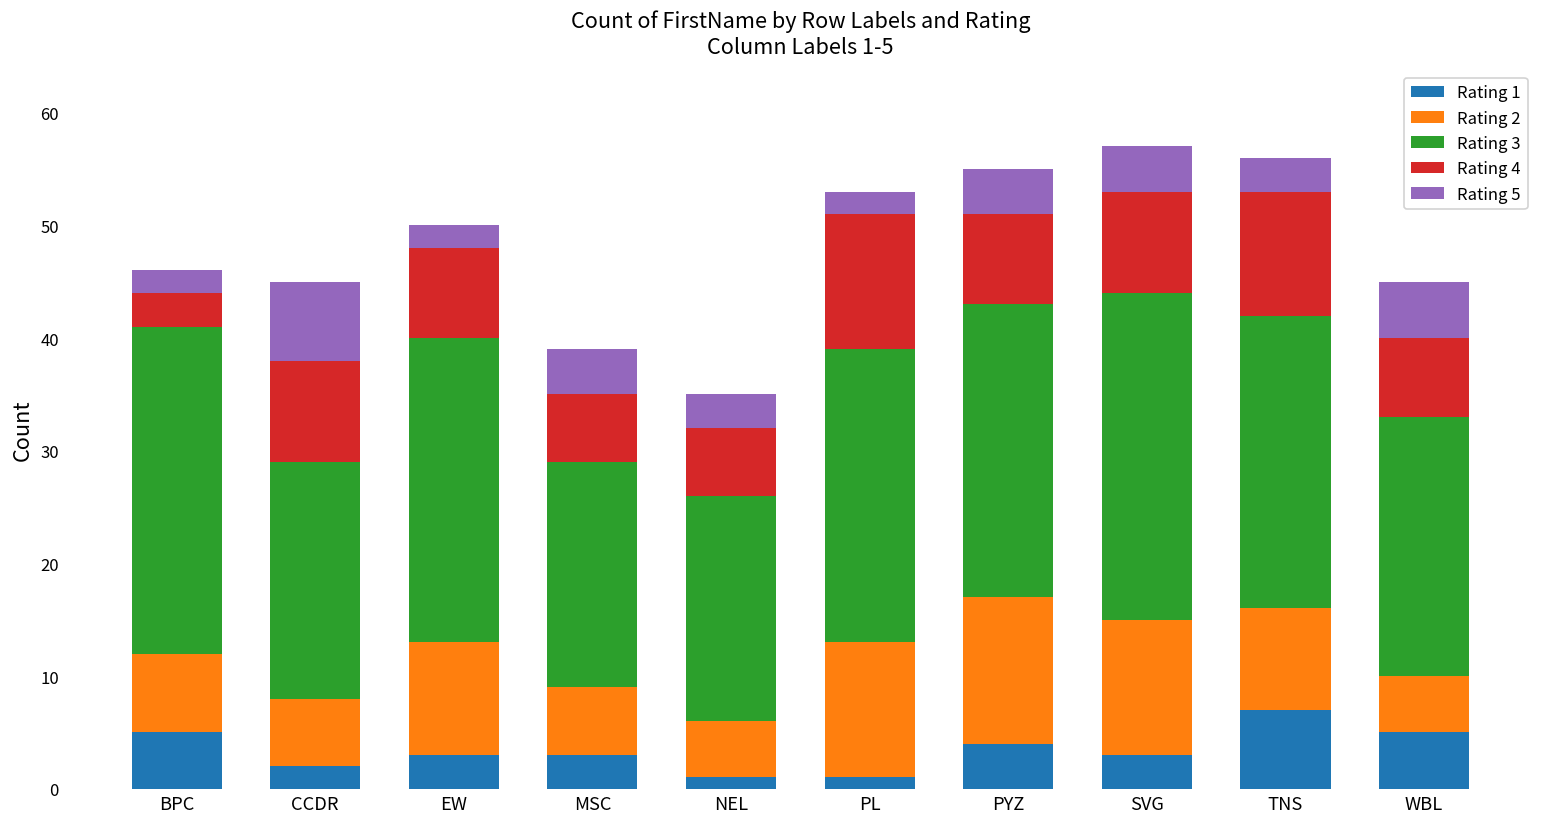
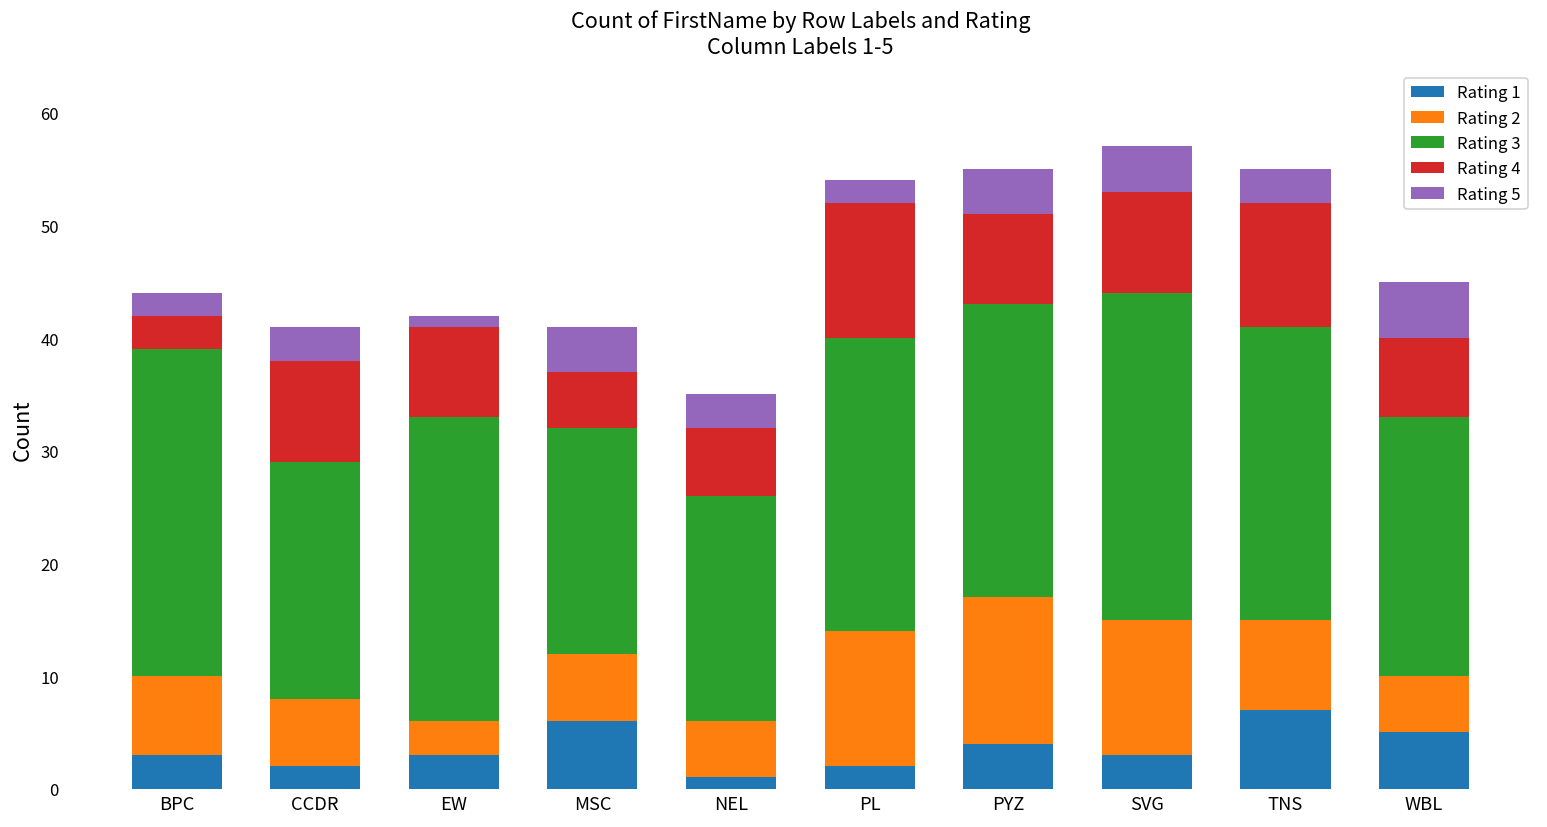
  {
    "Rating 1": {
-     "BPC": 5,
+     "BPC": 3,
      "CCDR": 2,
      "EW": 3,
-     "MSC": 3,
+     "MSC": 6,
      "NEL": 1,
-     "PL": 1,
+     "PL": 2,
      "PYZ": 4,
      "SVG": 3,
      "TNS": 7,
      "WBL": 5
    },
    "Rating 2": {
      "BPC": 7,
      "CCDR": 6,
-     "EW": 10,
+     "EW": 3,
      "MSC": 6,
      "NEL": 5,
      "PL": 12,
      "PYZ": 13,
      "SVG": 12,
-     "TNS": 9,
+     "TNS": 8,
      "WBL": 5
    },
    "Rating 3": {
      "BPC": 29,
      "CCDR": 21,
      "EW": 27,
      "MSC": 20,
      "NEL": 20,
      "PL": 26,
      "PYZ": 26,
      "SVG": 29,
      "TNS": 26,
      "WBL": 23
    },
    "Rating 4": {
      "BPC": 3,
      "CCDR": 9,
      "EW": 8,
-     "MSC": 6,
+     "MSC": 5,
      "NEL": 6,
      "PL": 12,
      "PYZ": 8,
      "SVG": 9,
      "TNS": 11,
      "WBL": 7
    },
    "Rating 5": {
      "BPC": 2,
-     "CCDR": 7,
-     "EW": 2,
+     "CCDR": 3,
+     "EW": 1,
      "MSC": 4,
      "NEL": 3,
      "PL": 2,
      "PYZ": 4,
      "SVG": 4,
      "TNS": 3,
      "WBL": 5
    }
  }
